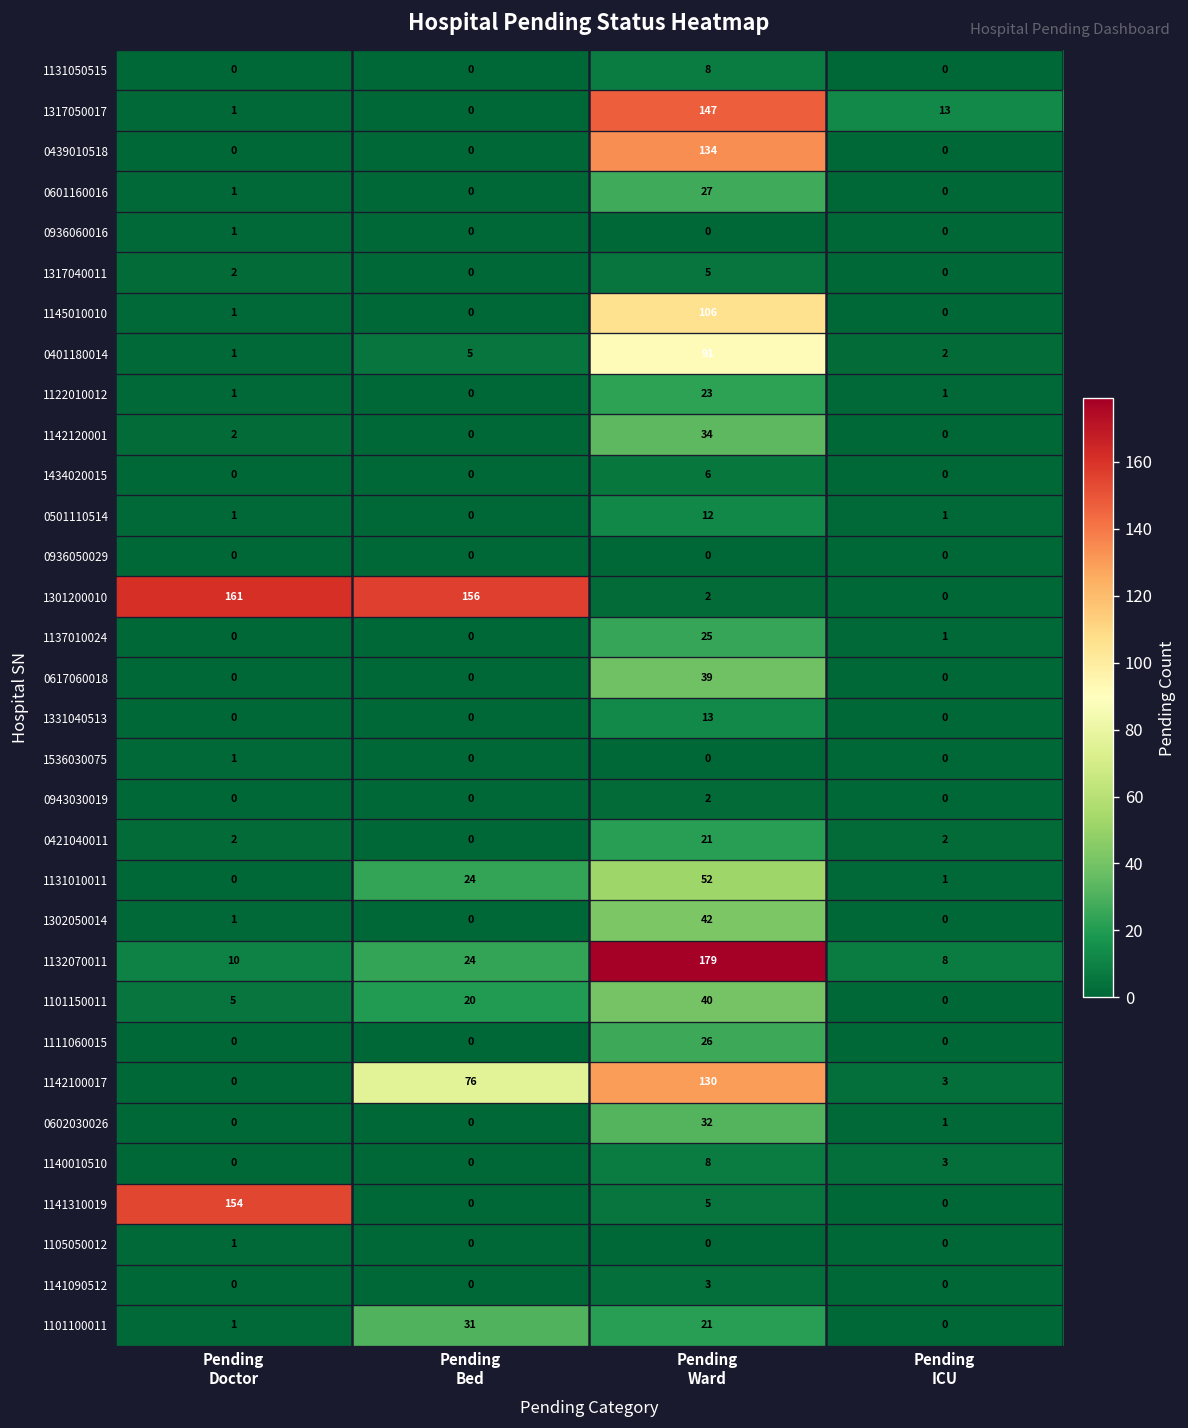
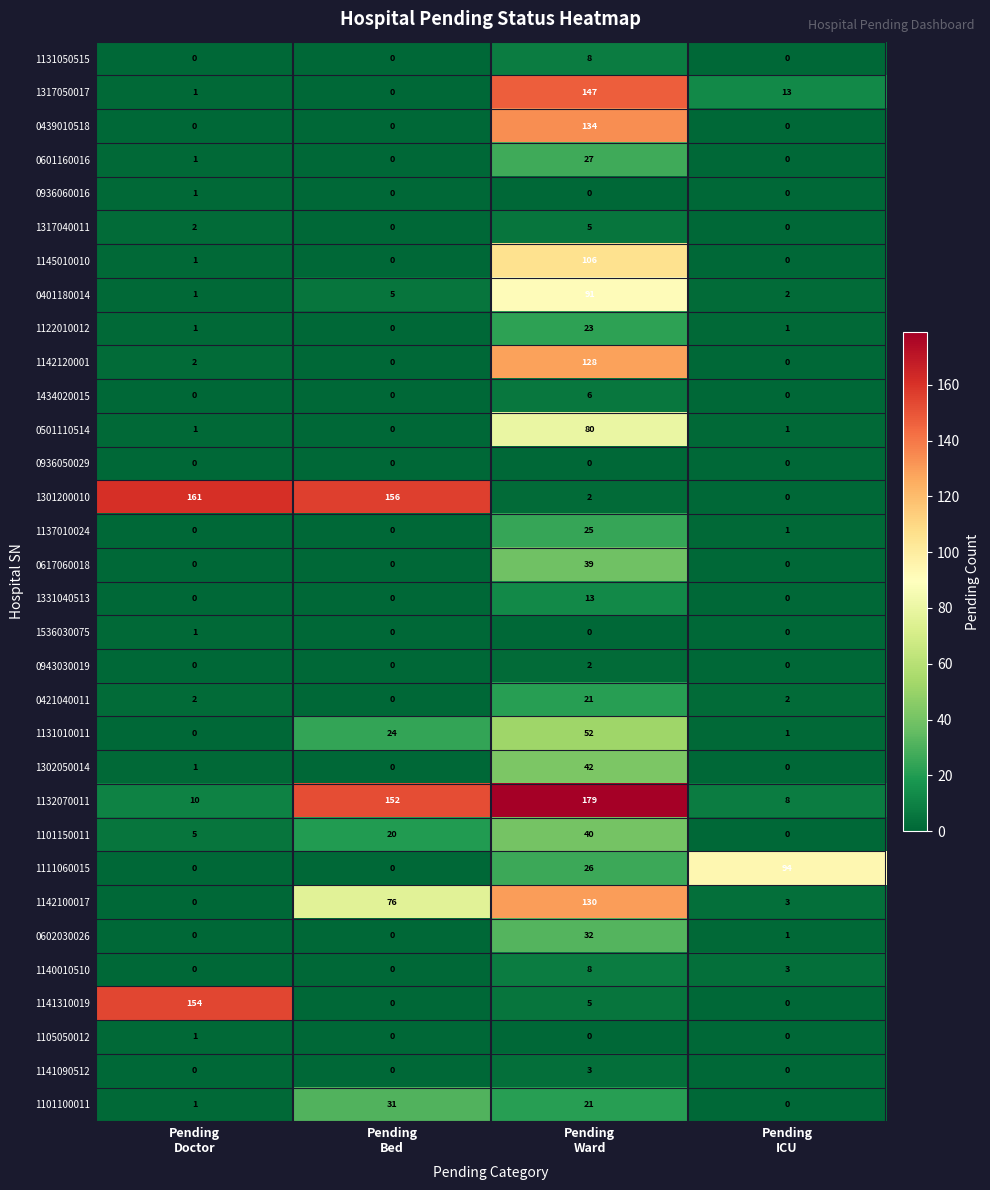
  {
    "1131050515": {
      "Pending Doctor": 0,
      "Pending Bed": 0,
      "Pending Ward": 8,
      "Pending ICU": 0
    },
    "1317050017": {
      "Pending Doctor": 1,
      "Pending Bed": 0,
      "Pending Ward": 147,
      "Pending ICU": 13
    },
    "0439010518": {
      "Pending Doctor": 0,
      "Pending Bed": 0,
      "Pending Ward": 134,
      "Pending ICU": 0
    },
    "0601160016": {
      "Pending Doctor": 1,
      "Pending Bed": 0,
      "Pending Ward": 27,
      "Pending ICU": 0
    },
    "0936060016": {
      "Pending Doctor": 1,
      "Pending Bed": 0,
      "Pending Ward": 0,
      "Pending ICU": 0
    },
    "1317040011": {
      "Pending Doctor": 2,
      "Pending Bed": 0,
      "Pending Ward": 5,
      "Pending ICU": 0
    },
    "1145010010": {
      "Pending Doctor": 1,
      "Pending Bed": 0,
      "Pending Ward": 106,
      "Pending ICU": 0
    },
    "0401180014": {
      "Pending Doctor": 1,
      "Pending Bed": 5,
      "Pending Ward": 91,
      "Pending ICU": 2
    },
    "1122010012": {
      "Pending Doctor": 1,
      "Pending Bed": 0,
      "Pending Ward": 23,
      "Pending ICU": 1
    },
    "1142120001": {
      "Pending Doctor": 2,
      "Pending Bed": 0,
-     "Pending Ward": 34,
+     "Pending Ward": 128,
      "Pending ICU": 0
    },
    "1434020015": {
      "Pending Doctor": 0,
      "Pending Bed": 0,
      "Pending Ward": 6,
      "Pending ICU": 0
    },
    "0501110514": {
      "Pending Doctor": 1,
      "Pending Bed": 0,
-     "Pending Ward": 12,
+     "Pending Ward": 80,
      "Pending ICU": 1
    },
    "0936050029": {
      "Pending Doctor": 0,
      "Pending Bed": 0,
      "Pending Ward": 0,
      "Pending ICU": 0
    },
    "1301200010": {
      "Pending Doctor": 161,
      "Pending Bed": 156,
      "Pending Ward": 2,
      "Pending ICU": 0
    },
    "1137010024": {
      "Pending Doctor": 0,
      "Pending Bed": 0,
      "Pending Ward": 25,
      "Pending ICU": 1
    },
    "0617060018": {
      "Pending Doctor": 0,
      "Pending Bed": 0,
      "Pending Ward": 39,
      "Pending ICU": 0
    },
    "1331040513": {
      "Pending Doctor": 0,
      "Pending Bed": 0,
      "Pending Ward": 13,
      "Pending ICU": 0
    },
    "1536030075": {
      "Pending Doctor": 1,
      "Pending Bed": 0,
      "Pending Ward": 0,
      "Pending ICU": 0
    },
    "0943030019": {
      "Pending Doctor": 0,
      "Pending Bed": 0,
      "Pending Ward": 2,
      "Pending ICU": 0
    },
    "0421040011": {
      "Pending Doctor": 2,
      "Pending Bed": 0,
      "Pending Ward": 21,
      "Pending ICU": 2
    },
    "1131010011": {
      "Pending Doctor": 0,
      "Pending Bed": 24,
      "Pending Ward": 52,
      "Pending ICU": 1
    },
    "1302050014": {
      "Pending Doctor": 1,
      "Pending Bed": 0,
      "Pending Ward": 42,
      "Pending ICU": 0
    },
    "1132070011": {
      "Pending Doctor": 10,
-     "Pending Bed": 24,
+     "Pending Bed": 152,
      "Pending Ward": 179,
      "Pending ICU": 8
    },
    "1101150011": {
      "Pending Doctor": 5,
      "Pending Bed": 20,
      "Pending Ward": 40,
      "Pending ICU": 0
    },
    "1111060015": {
      "Pending Doctor": 0,
      "Pending Bed": 0,
      "Pending Ward": 26,
-     "Pending ICU": 0
+     "Pending ICU": 94
    },
    "1142100017": {
      "Pending Doctor": 0,
      "Pending Bed": 76,
      "Pending Ward": 130,
      "Pending ICU": 3
    },
    "0602030026": {
      "Pending Doctor": 0,
      "Pending Bed": 0,
      "Pending Ward": 32,
      "Pending ICU": 1
    },
    "1140010510": {
      "Pending Doctor": 0,
      "Pending Bed": 0,
      "Pending Ward": 8,
      "Pending ICU": 3
    },
    "1141310019": {
      "Pending Doctor": 154,
      "Pending Bed": 0,
      "Pending Ward": 5,
      "Pending ICU": 0
    },
    "1105050012": {
      "Pending Doctor": 1,
      "Pending Bed": 0,
      "Pending Ward": 0,
      "Pending ICU": 0
    },
    "1141090512": {
      "Pending Doctor": 0,
      "Pending Bed": 0,
      "Pending Ward": 3,
      "Pending ICU": 0
    },
    "1101100011": {
      "Pending Doctor": 1,
      "Pending Bed": 31,
      "Pending Ward": 21,
      "Pending ICU": 0
    }
  }
